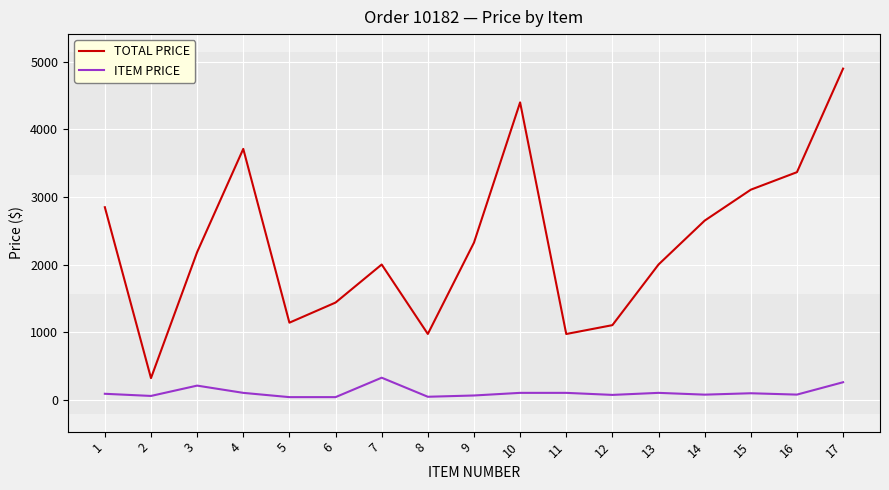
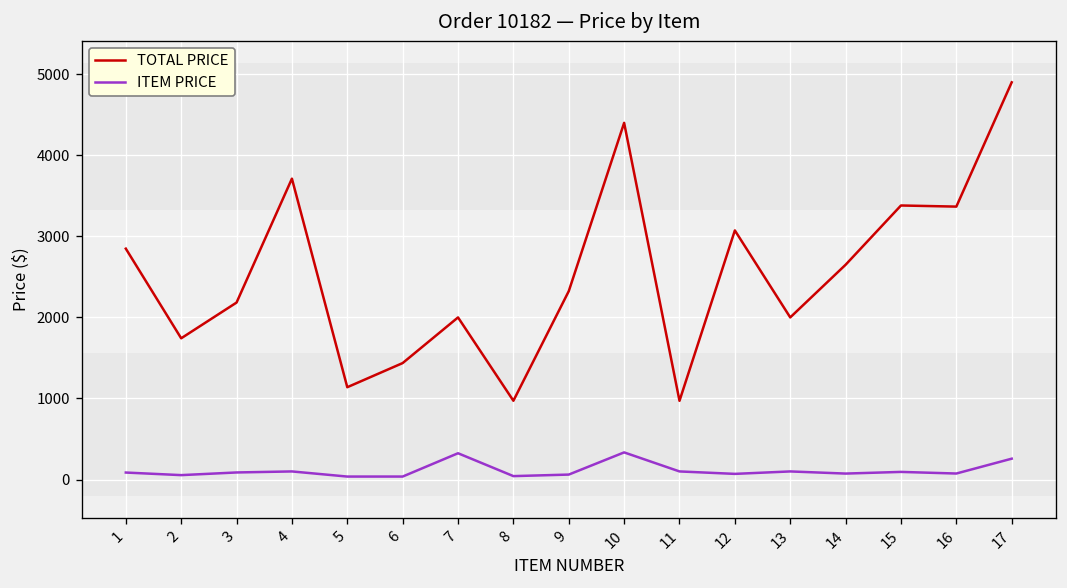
  {
    "TOTAL PRICE": {
      "1": 2800,
-     "2": 300,
+     "2": 1700,
      "3": 2200,
      "4": 3700,
      "5": 1100,
      "6": 1400,
      "7": 2000,
      "8": 1000,
      "9": 2300,
      "10": 4400,
      "11": 1000,
-     "12": 1100,
+     "12": 3100,
      "13": 2000,
      "14": 2600,
-     "15": 3100,
+     "15": 3400,
      "16": 3400,
      "17": 4900
    },
    "ITEM PRICE": {
      "1": 100,
      "2": 100,
-     "3": 200,
+     "3": 100,
      "4": 100,
      "5": 0,
      "6": 0,
      "7": 300,
      "8": 0,
      "9": 100,
-     "10": 100,
+     "10": 300,
      "11": 100,
      "12": 100,
      "13": 100,
      "14": 100,
      "15": 100,
      "16": 100,
      "17": 300
    }
  }
